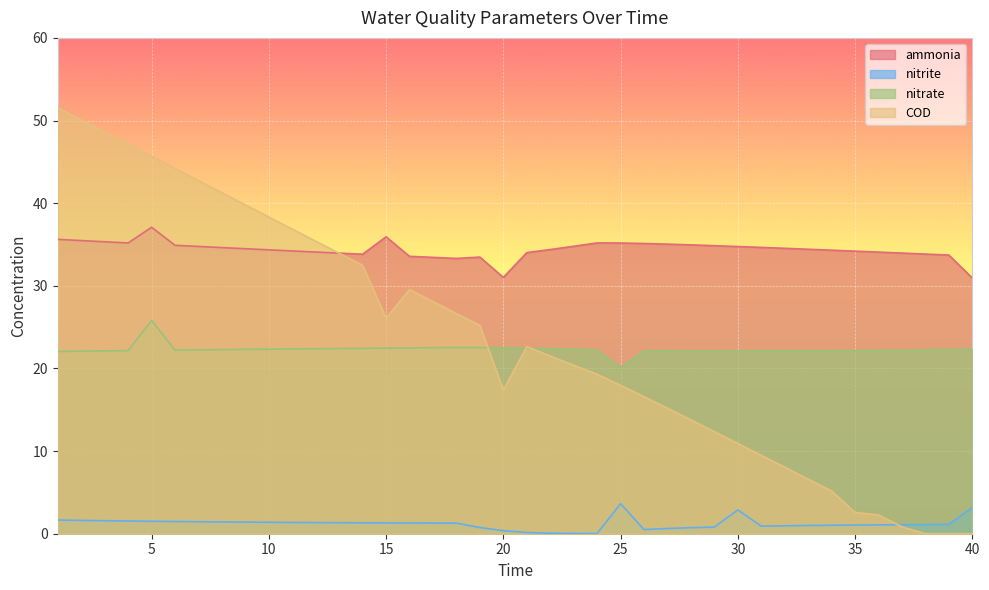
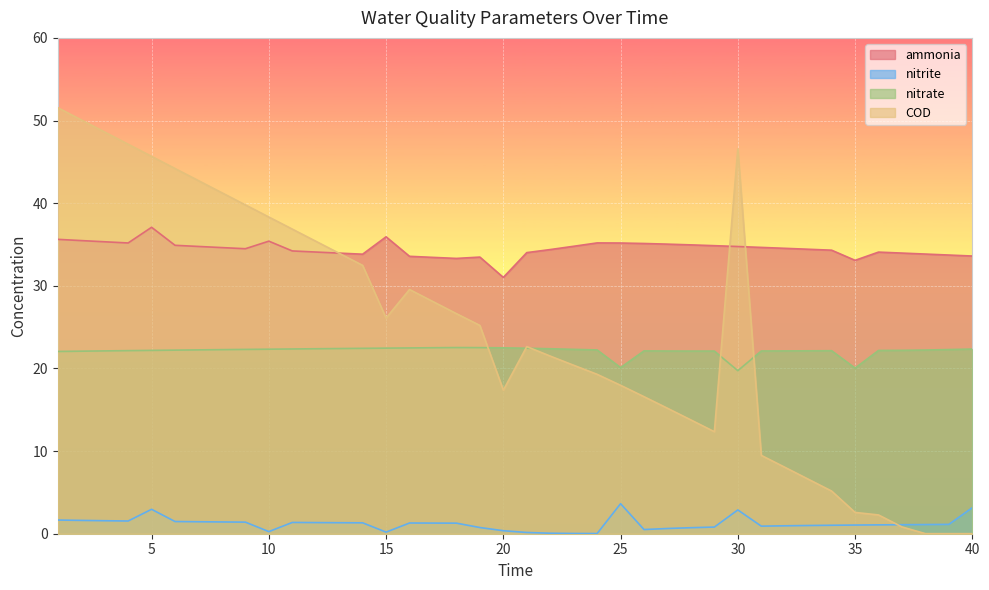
  {
    "ammonia": {
      "5": 37,
-     "10": 34,
+     "10": 35,
      "15": 36,
      "20": 31,
      "25": 35,
      "30": 35,
-     "35": 34,
-     "40": 31
+     "35": 33,
+     "40": 34
    },
    "nitrite": {
-     "5": 2,
-     "10": 1,
-     "15": 1,
+     "5": 3,
+     "10": 0,
+     "15": 0,
      "20": 0,
      "25": 4,
      "30": 3,
      "35": 1,
      "40": 3
    },
    "nitrate": {
-     "5": 26,
+     "5": 22,
      "10": 22,
      "15": 22,
      "20": 22,
      "25": 20,
-     "30": 22,
-     "35": 22,
+     "30": 20,
+     "35": 20,
      "40": 22
    },
    "COD": {
      "5": 46,
      "10": 38,
      "15": 26,
      "20": 17,
      "25": 18,
-     "30": 11,
+     "30": 47,
      "35": 3,
      "40": 0
    }
  }
